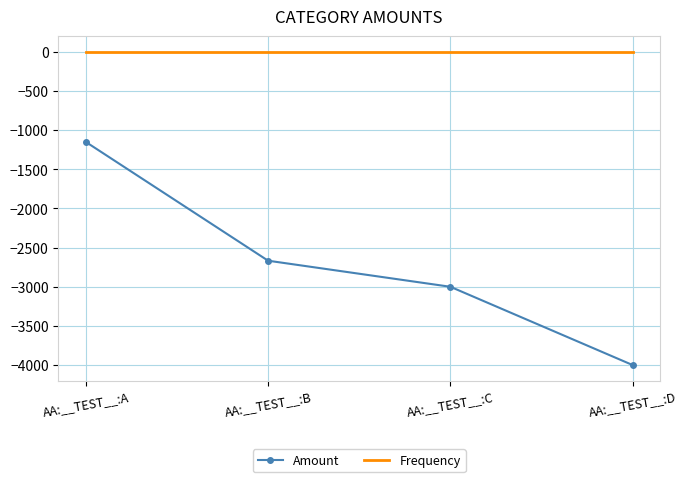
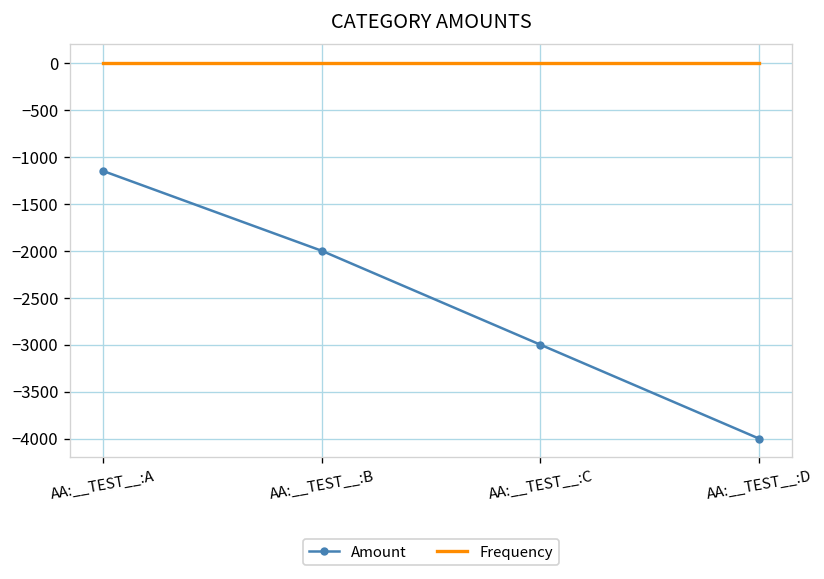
  {
    "Amount": {
      "AA:__TEST__:A": -1200,
-     "AA:__TEST__:B": -2700,
+     "AA:__TEST__:B": -2000,
      "AA:__TEST__:C": -3000,
      "AA:__TEST__:D": -4000
    },
    "Frequency": {
      "AA:__TEST__:A": 0,
      "AA:__TEST__:B": 0,
      "AA:__TEST__:C": 0,
      "AA:__TEST__:D": 0
    }
  }
